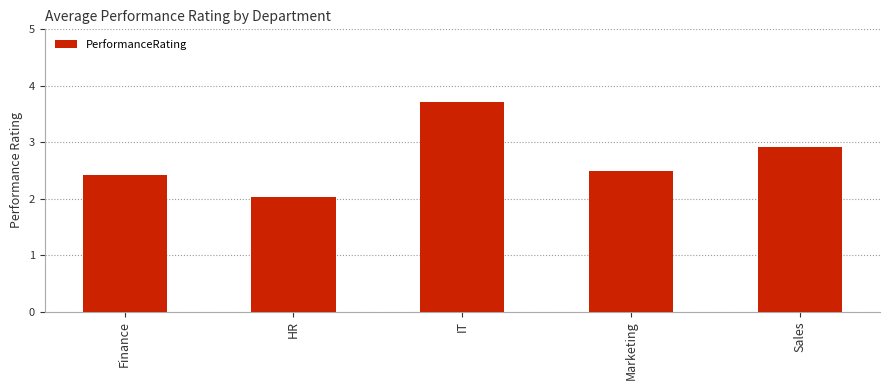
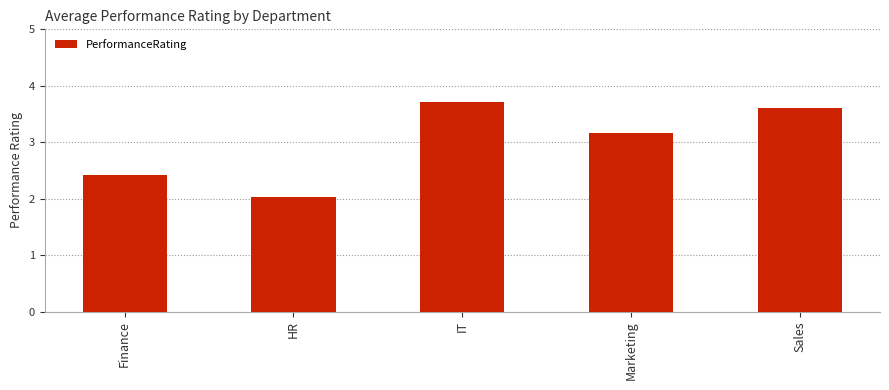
  {
    "Finance": 2.4,
    "HR": 2.0,
    "IT": 3.7,
-   "Marketing": 2.5,
-   "Sales": 2.9
+   "Marketing": 3.2,
+   "Sales": 3.6
  }
